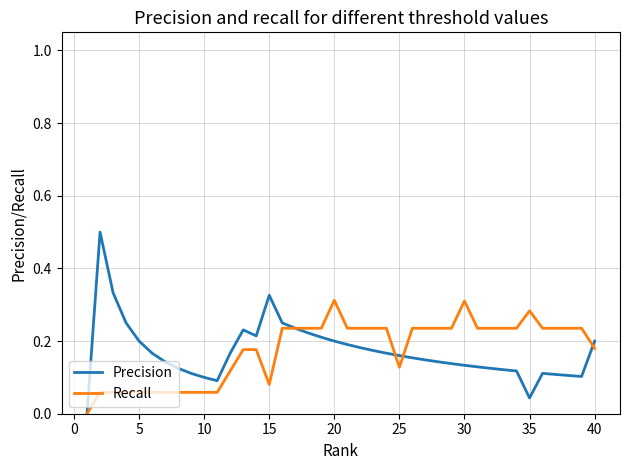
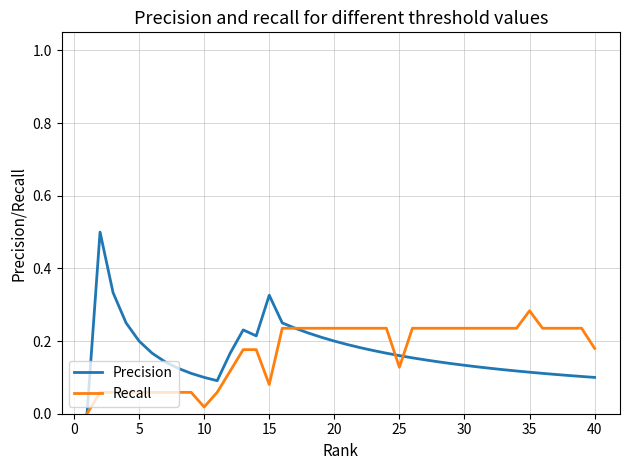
  {
    "Precision": {
      "5": 0.20,
      "10": 0.10,
      "15": 0.33,
      "20": 0.20,
      "25": 0.16,
      "30": 0.13,
-     "35": 0.04,
-     "40": 0.2
+     "35": 0.11,
+     "40": 0.1
    },
    "Recall": {
-     "10": 0.06,
+     "10": 0.02,
      "15": 0.08,
-     "20": 0.31,
+     "20": 0.24,
      "25": 0.13,
-     "30": 0.31,
+     "30": 0.24,
      "35": 0.28,
      "40": 0.18
    }
  }
